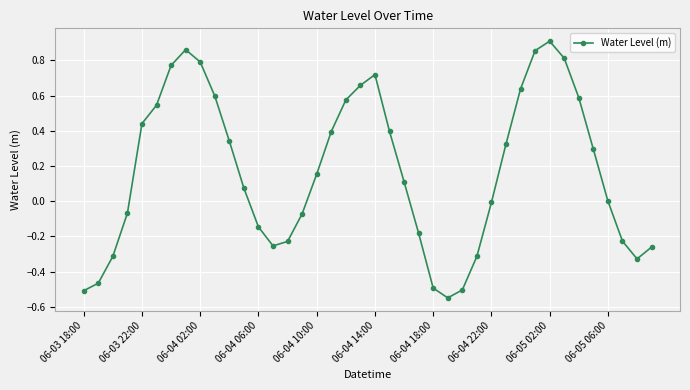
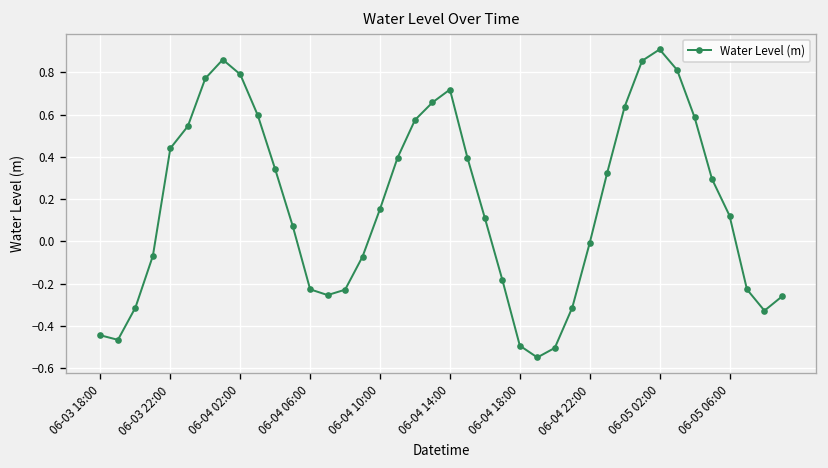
  {
-   "06-03 18:00": -0.51,
+   "06-03 18:00": -0.44,
    "06-03 22:00": 0.44,
    "06-04 02:00": 0.79,
-   "06-04 06:00": -0.15,
+   "06-04 06:00": -0.23,
    "06-04 10:00": 0.15,
    "06-04 14:00": 0.72,
    "06-04 18:00": -0.49,
    "06-04 22:00": -0.01,
    "06-05 02:00": 0.91,
-   "06-05 06:00": 0.00
+   "06-05 06:00": 0.12
  }
